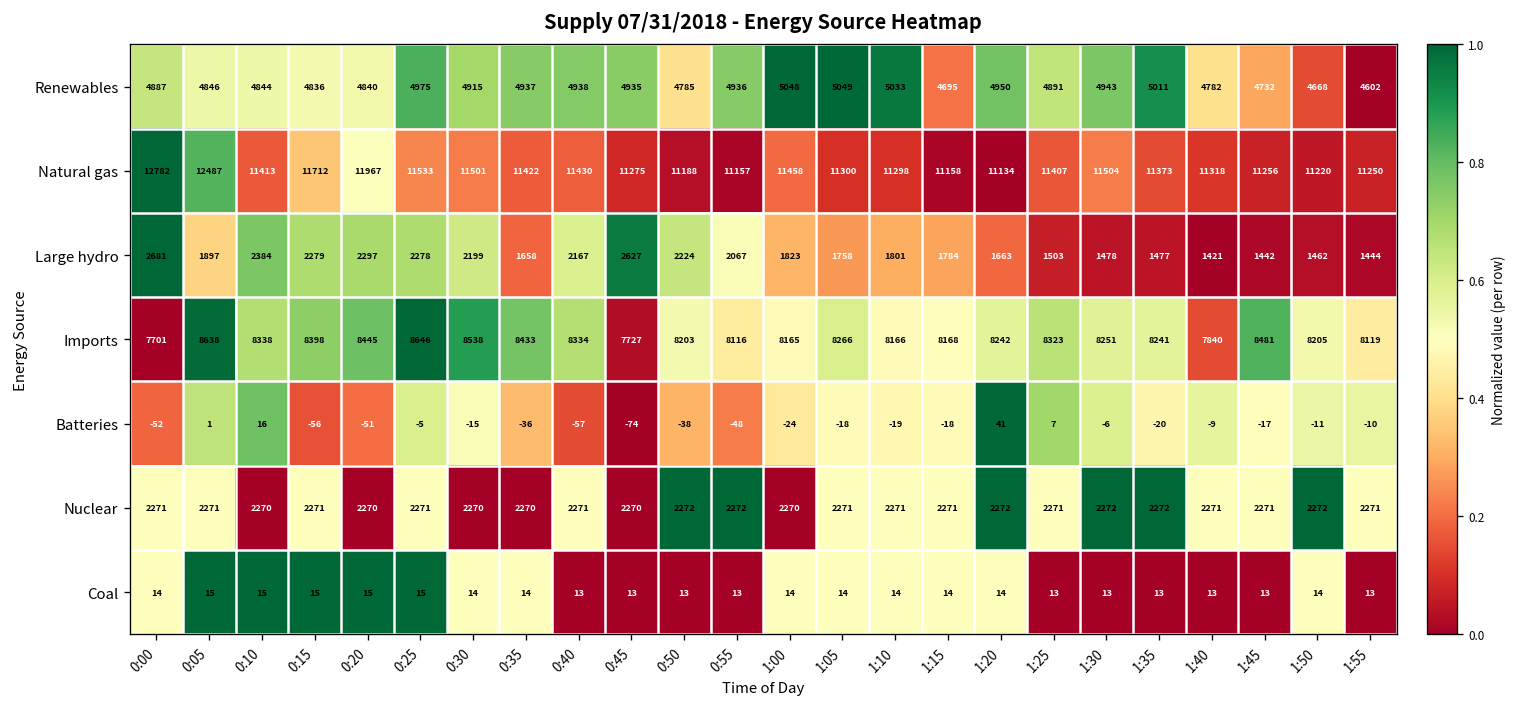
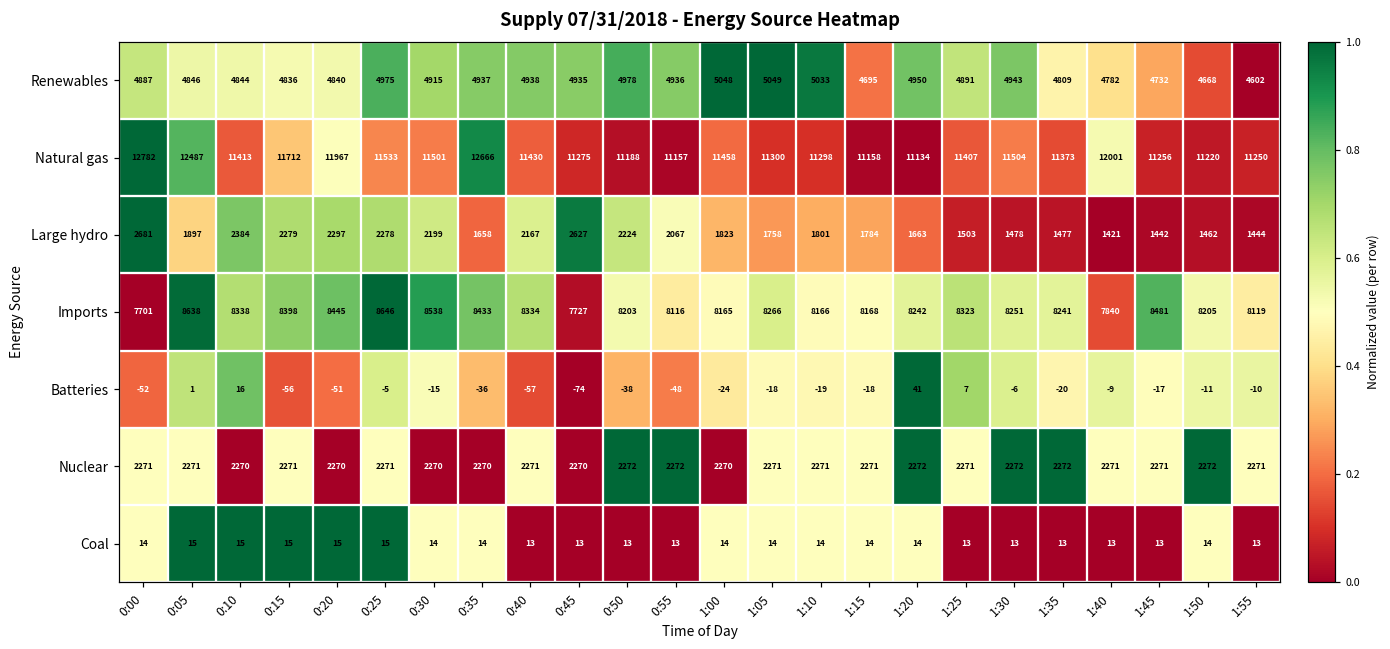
  {
    "Renewables": {
      "0:00": 4887,
      "0:05": 4846,
      "0:10": 4844,
      "0:15": 4836,
      "0:20": 4840,
      "0:25": 4975,
      "0:30": 4915,
      "0:35": 4937,
      "0:40": 4938,
      "0:45": 4935,
-     "0:50": 4785,
+     "0:50": 4978,
      "0:55": 4936,
      "1:00": 5048,
      "1:05": 5049,
      "1:10": 5033,
      "1:15": 4695,
      "1:20": 4950,
      "1:25": 4891,
      "1:30": 4943,
-     "1:35": 5011,
+     "1:35": 4809,
      "1:40": 4782,
      "1:45": 4732,
      "1:50": 4668,
      "1:55": 4602
    },
    "Natural gas": {
      "0:00": 12782,
      "0:05": 12487,
      "0:10": 11413,
      "0:15": 11712,
      "0:20": 11967,
      "0:25": 11533,
      "0:30": 11501,
-     "0:35": 11422,
+     "0:35": 12666,
      "0:40": 11430,
      "0:45": 11275,
      "0:50": 11188,
      "0:55": 11157,
      "1:00": 11458,
      "1:05": 11300,
      "1:10": 11298,
      "1:15": 11158,
      "1:20": 11134,
      "1:25": 11407,
      "1:30": 11504,
      "1:35": 11373,
-     "1:40": 11318,
+     "1:40": 12001,
      "1:45": 11256,
      "1:50": 11220,
      "1:55": 11250
    },
    "Large hydro": {
      "0:00": 2681,
      "0:05": 1897,
      "0:10": 2384,
      "0:15": 2279,
      "0:20": 2297,
      "0:25": 2278,
      "0:30": 2199,
      "0:35": 1658,
      "0:40": 2167,
      "0:45": 2627,
      "0:50": 2224,
      "0:55": 2067,
      "1:00": 1823,
      "1:05": 1758,
      "1:10": 1801,
      "1:15": 1784,
      "1:20": 1663,
      "1:25": 1503,
      "1:30": 1478,
      "1:35": 1477,
      "1:40": 1421,
      "1:45": 1442,
      "1:50": 1462,
      "1:55": 1444
    },
    "Imports": {
      "0:00": 7701,
      "0:05": 8638,
      "0:10": 8338,
      "0:15": 8398,
      "0:20": 8445,
      "0:25": 8646,
      "0:30": 8538,
      "0:35": 8433,
      "0:40": 8334,
      "0:45": 7727,
      "0:50": 8203,
      "0:55": 8116,
      "1:00": 8165,
      "1:05": 8266,
      "1:10": 8166,
      "1:15": 8168,
      "1:20": 8242,
      "1:25": 8323,
      "1:30": 8251,
      "1:35": 8241,
      "1:40": 7840,
      "1:45": 8481,
      "1:50": 8205,
      "1:55": 8119
    },
    "Batteries": {
      "0:00": -52,
      "0:05": 1,
      "0:10": 16,
      "0:15": -56,
      "0:20": -51,
      "0:25": -5,
      "0:30": -15,
      "0:35": -36,
      "0:40": -57,
      "0:45": -74,
      "0:50": -38,
      "0:55": -48,
      "1:00": -24,
      "1:05": -18,
      "1:10": -19,
      "1:15": -18,
      "1:20": 41,
      "1:25": 7,
      "1:30": -6,
      "1:35": -20,
      "1:40": -9,
      "1:45": -17,
      "1:50": -11,
      "1:55": -10
    },
    "Nuclear": {
      "0:00": 2271,
      "0:05": 2271,
      "0:10": 2270,
      "0:15": 2271,
      "0:20": 2270,
      "0:25": 2271,
      "0:30": 2270,
      "0:35": 2270,
      "0:40": 2271,
      "0:45": 2270,
      "0:50": 2272,
      "0:55": 2272,
      "1:00": 2270,
      "1:05": 2271,
      "1:10": 2271,
      "1:15": 2271,
      "1:20": 2272,
      "1:25": 2271,
      "1:30": 2272,
      "1:35": 2272,
      "1:40": 2271,
      "1:45": 2271,
      "1:50": 2272,
      "1:55": 2271
    },
    "Coal": {
      "0:00": 14,
      "0:05": 15,
      "0:10": 15,
      "0:15": 15,
      "0:20": 15,
      "0:25": 15,
      "0:30": 14,
      "0:35": 14,
      "0:40": 13,
      "0:45": 13,
      "0:50": 13,
      "0:55": 13,
      "1:00": 14,
      "1:05": 14,
      "1:10": 14,
      "1:15": 14,
      "1:20": 14,
      "1:25": 13,
      "1:30": 13,
      "1:35": 13,
      "1:40": 13,
      "1:45": 13,
      "1:50": 14,
      "1:55": 13
    }
  }
